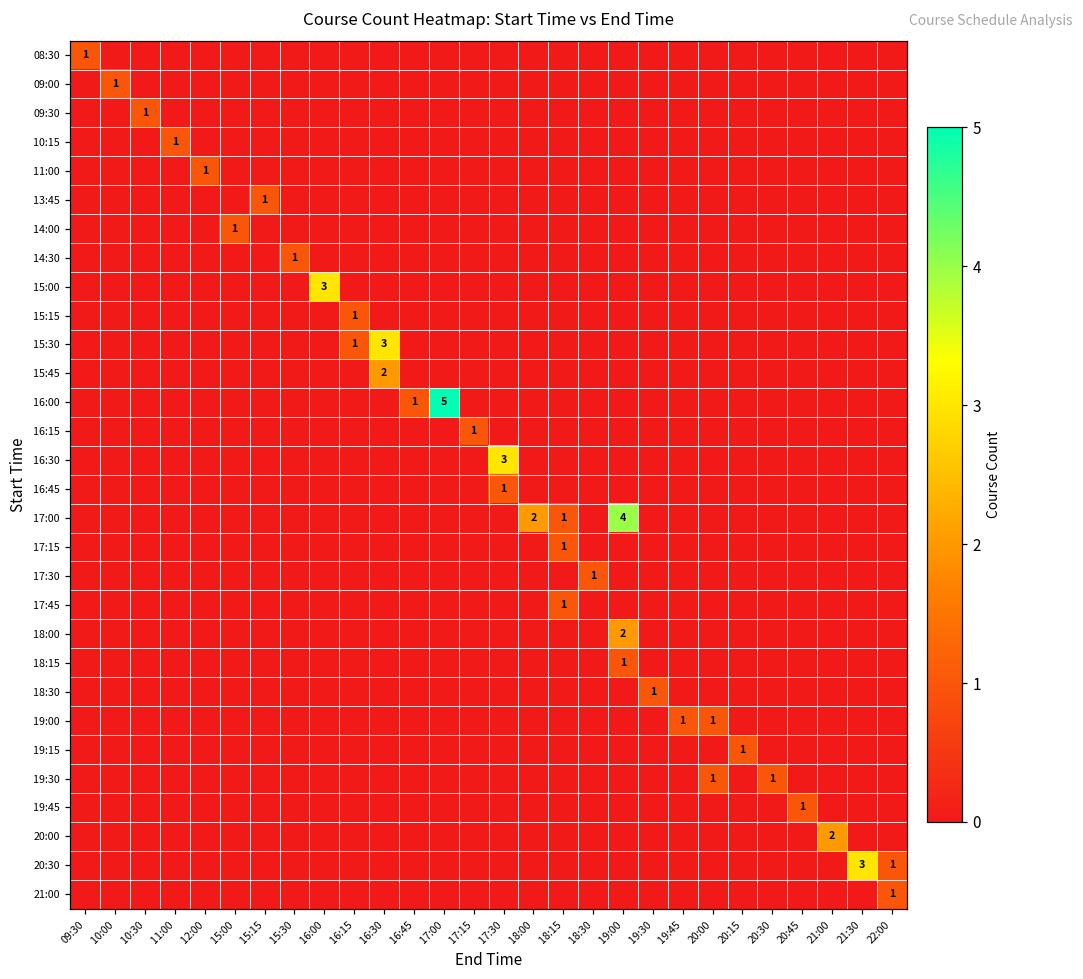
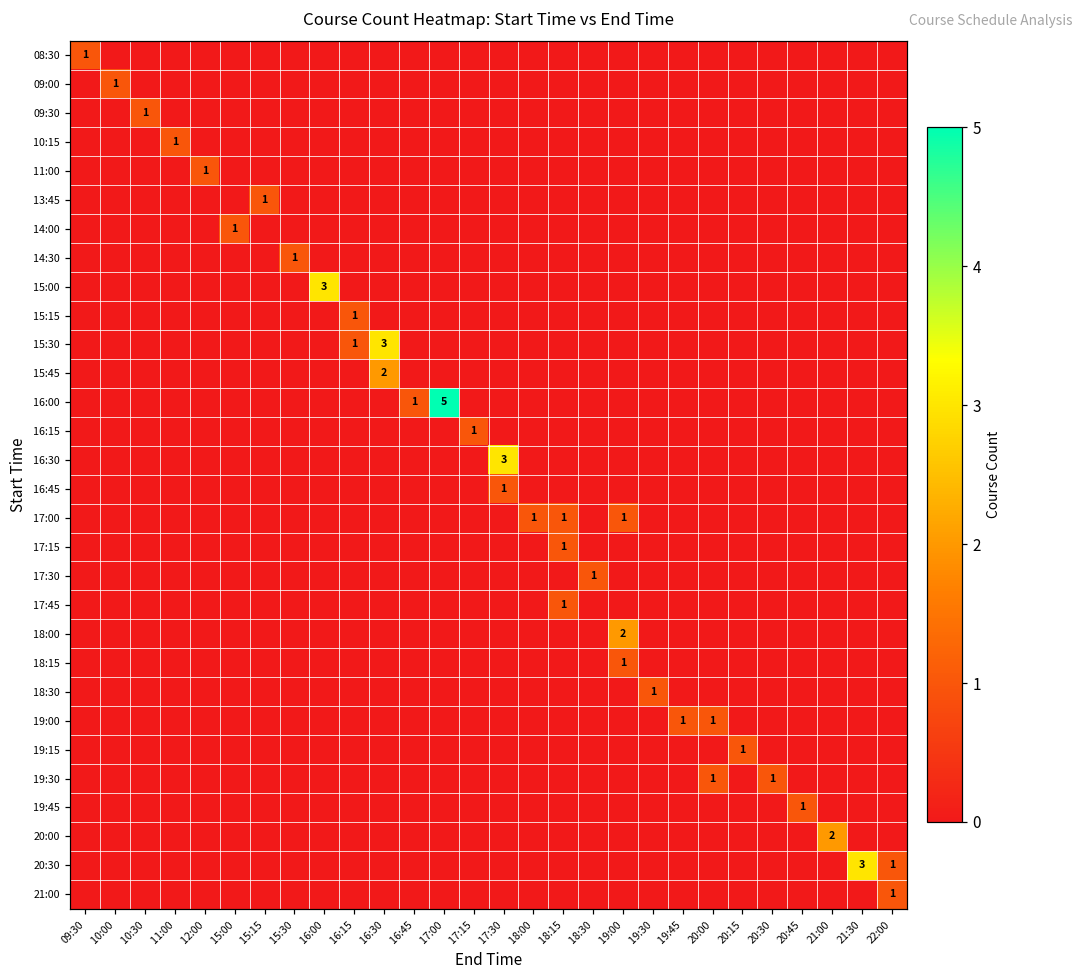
  {
    "08:30": {
      "09:30": 1
    },
    "09:00": {
      "10:00": 1
    },
    "09:30": {
      "10:30": 1
    },
    "10:15": {
      "11:00": 1
    },
    "11:00": {
      "12:00": 1
    },
    "13:45": {
      "15:15": 1
    },
    "14:00": {
      "15:00": 1
    },
    "14:30": {
      "15:30": 1
    },
    "15:00": {
      "16:00": 3
    },
    "15:15": {
      "16:15": 1
    },
    "15:30": {
      "16:15": 1,
      "16:30": 3
    },
    "15:45": {
      "16:30": 2
    },
    "16:00": {
      "16:45": 1,
      "17:00": 5
    },
    "16:15": {
      "17:15": 1
    },
    "16:30": {
      "17:30": 3
    },
    "16:45": {
      "17:30": 1
    },
    "17:00": {
-     "18:00": 2,
+     "18:00": 1,
      "18:15": 1,
-     "19:00": 4
+     "19:00": 1
    },
    "17:15": {
      "18:15": 1
    },
    "17:30": {
      "18:30": 1
    },
    "17:45": {
      "18:15": 1
    },
    "18:00": {
      "19:00": 2
    },
    "18:15": {
      "19:00": 1
    },
    "18:30": {
      "19:30": 1
    },
    "19:00": {
      "19:45": 1,
      "20:00": 1
    },
    "19:15": {
      "20:15": 1
    },
    "19:30": {
      "20:00": 1,
      "20:30": 1
    },
    "19:45": {
      "20:45": 1
    },
    "20:00": {
      "21:00": 2
    },
    "20:30": {
      "21:30": 3,
      "22:00": 1
    },
    "21:00": {
      "22:00": 1
    }
  }
